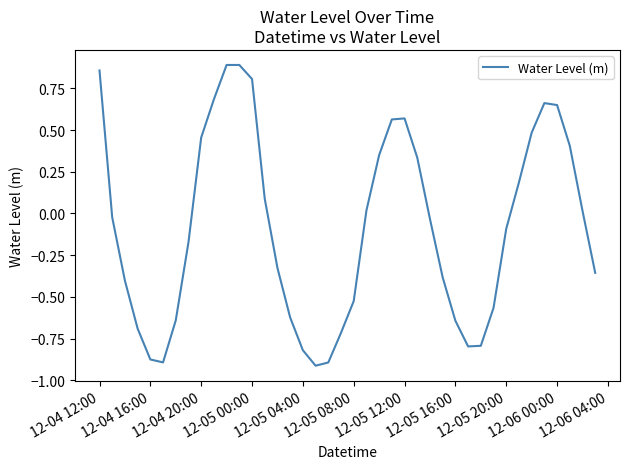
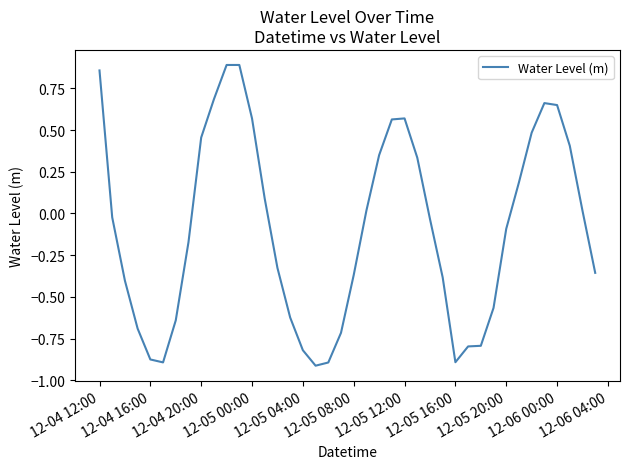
  {
    "12-04 12:00": 0.86,
    "12-04 16:00": -0.88,
    "12-04 20:00": 0.46,
-   "12-05 00:00": 0.81,
+   "12-05 00:00": 0.57,
    "12-05 04:00": -0.82,
-   "12-05 08:00": -0.53,
+   "12-05 08:00": -0.37,
    "12-05 12:00": 0.57,
-   "12-05 16:00": -0.64,
+   "12-05 16:00": -0.89,
    "12-05 20:00": -0.09,
    "12-06 00:00": 0.65
  }
